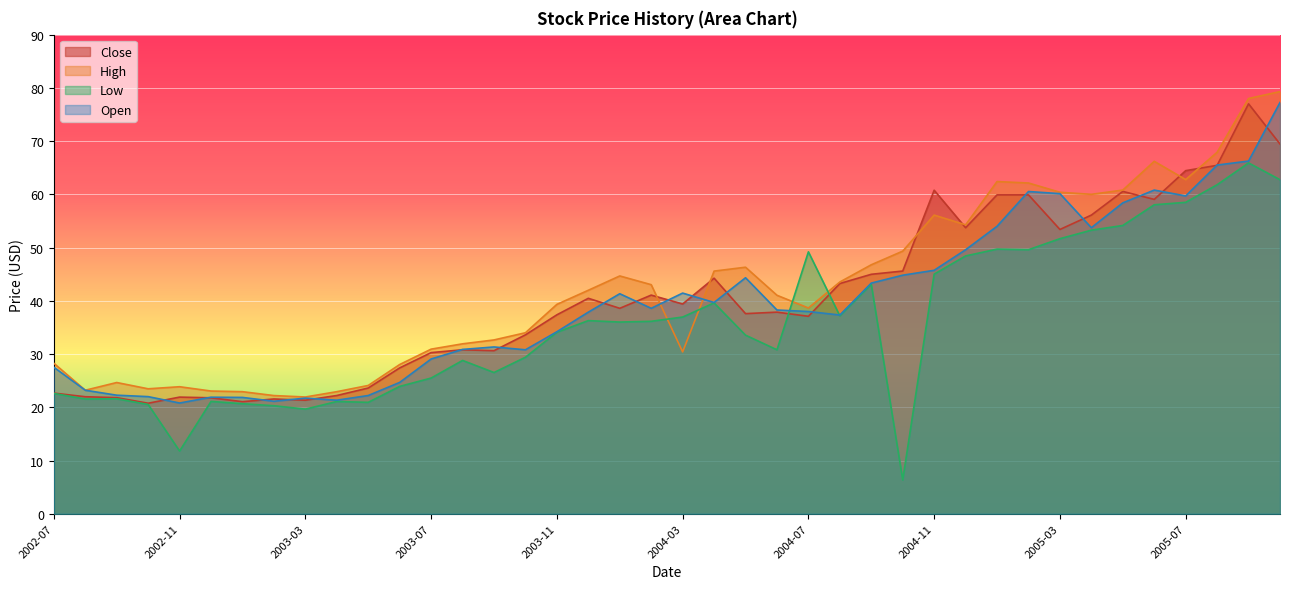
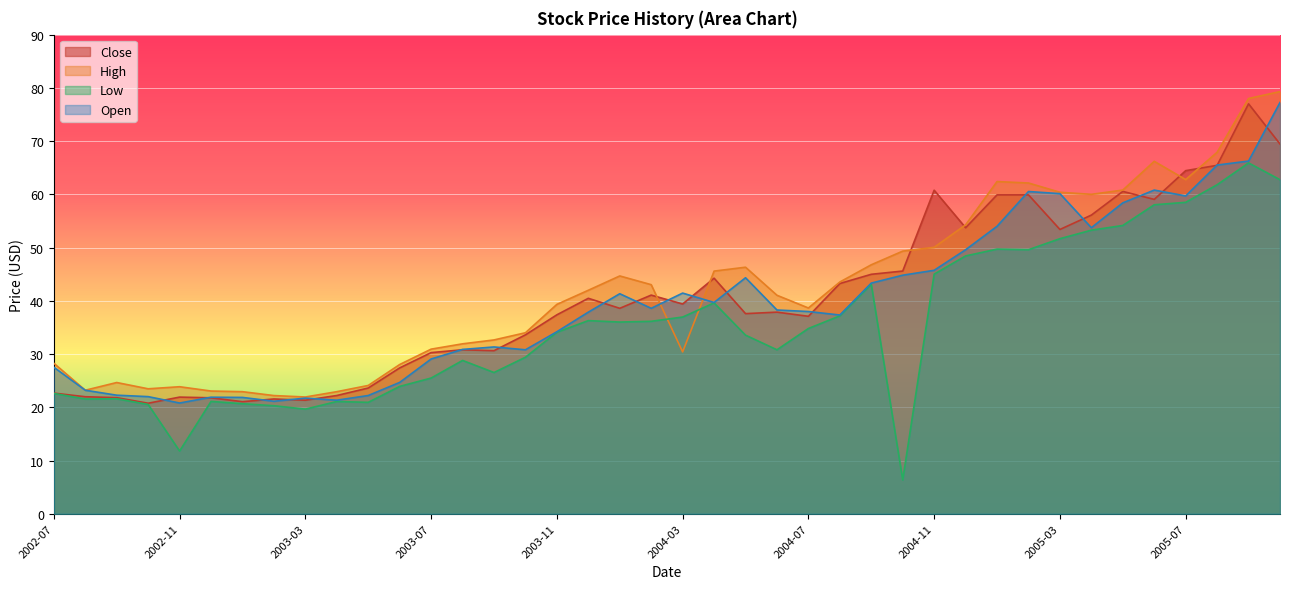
  {
    "Close": {
      "2002-11": 22,
      "2003-07": 30,
      "2003-11": 37,
      "2004-03": 39,
      "2004-07": 37,
      "2004-11": 61,
      "2005-03": 53,
      "2005-07": 64
    },
    "High": {
      "2002-07": 28,
      "2002-11": 24,
      "2003-07": 31,
      "2003-11": 39,
      "2004-03": 30,
      "2004-07": 39,
-     "2004-11": 56,
+     "2004-11": 50,
      "2005-07": 63
    },
    "Low": {
      "2002-11": 12,
      "2003-03": 20,
      "2003-07": 25,
      "2004-03": 37,
-     "2004-07": 49,
+     "2004-07": 35,
      "2004-11": 45,
      "2005-03": 52,
      "2005-07": 59
    },
    "Open": {
      "2002-07": 28,
      "2002-11": 21,
      "2003-07": 29,
      "2004-03": 41,
      "2004-07": 38,
      "2004-11": 46,
      "2005-07": 60
    }
  }
